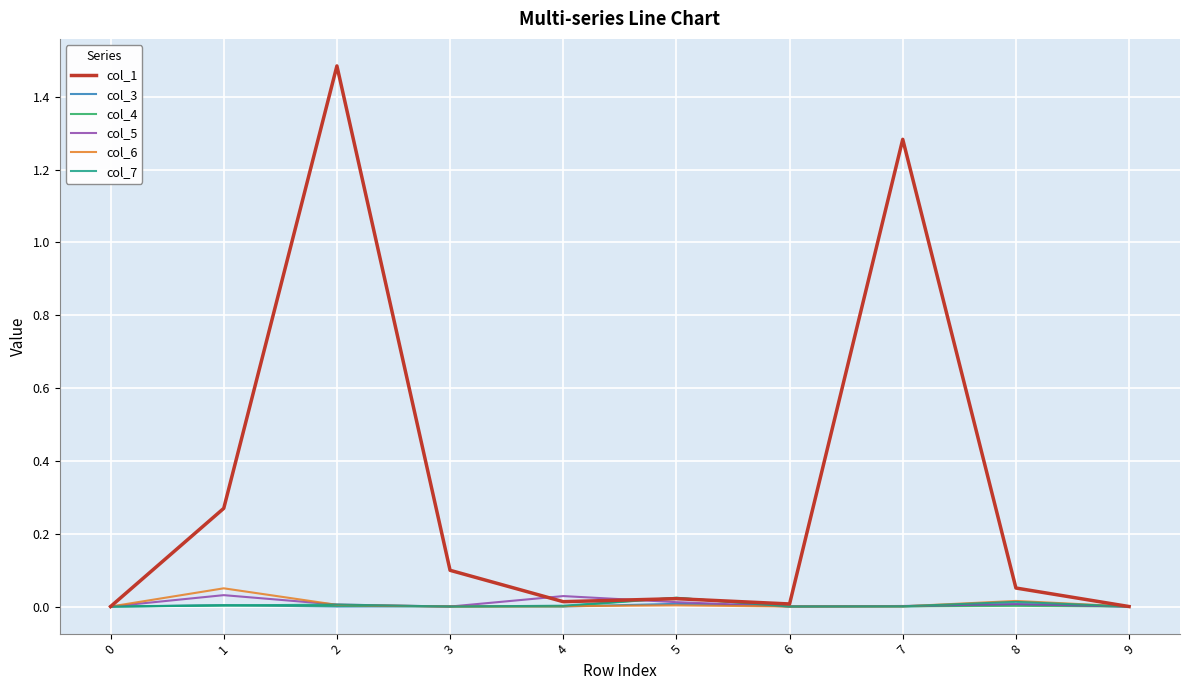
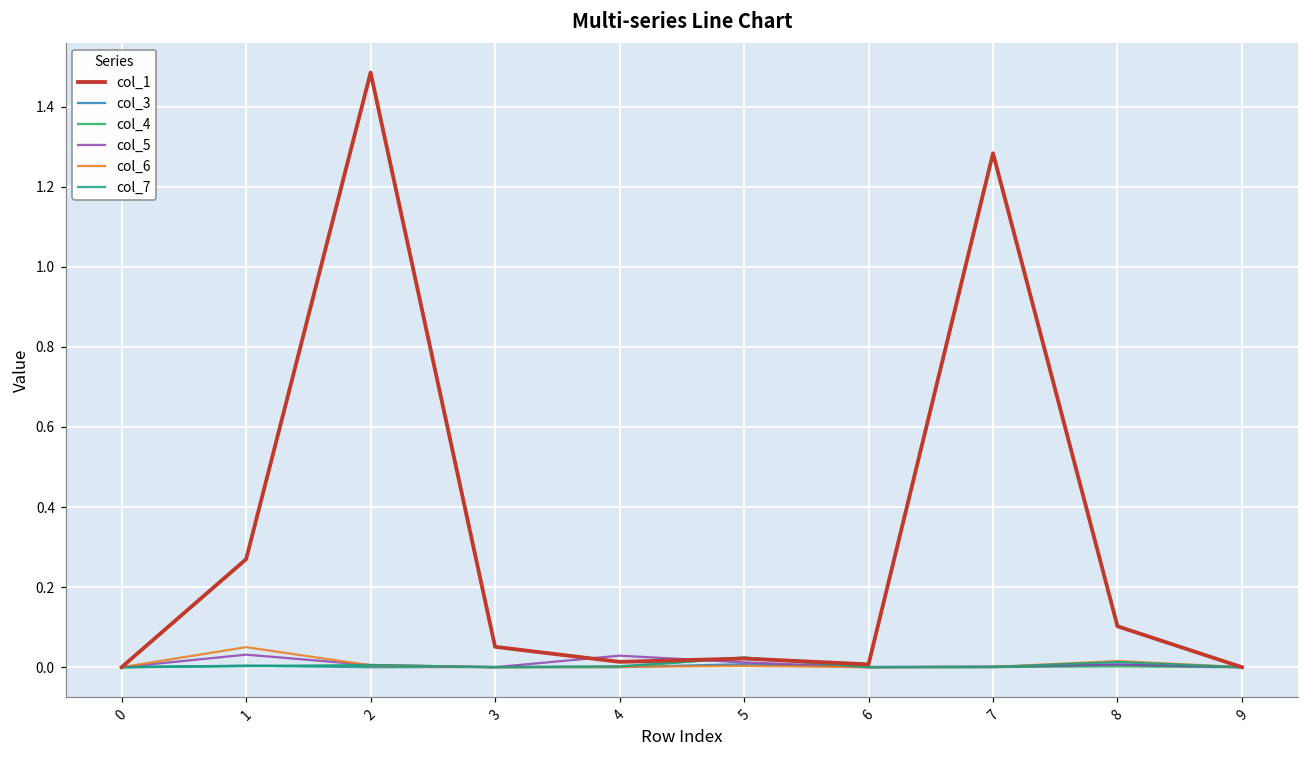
  {
    "col_1": {
      "1": 0.27,
      "2": 1.48,
-     "3": 0.10,
+     "3": 0.05,
      "4": 0.01,
      "7": 1.28,
-     "8": 0.05
+     "8": 0.10
    },
    "col_5": {
      "1": 0.03,
      "4": 0.03
    },
    "col_6": {
      "1": 0.05
    }
  }
